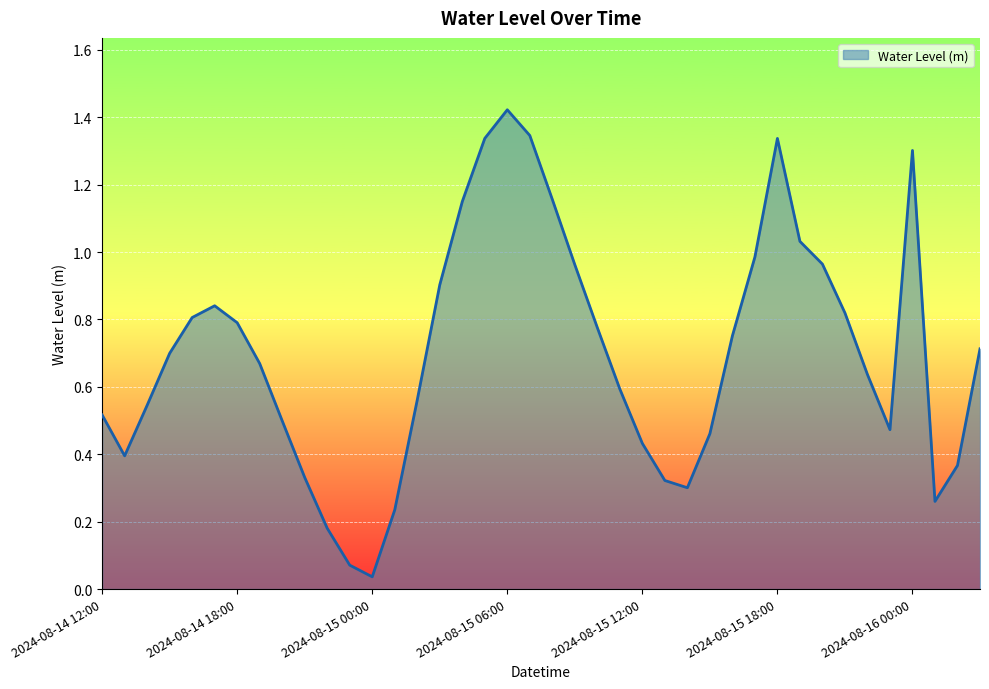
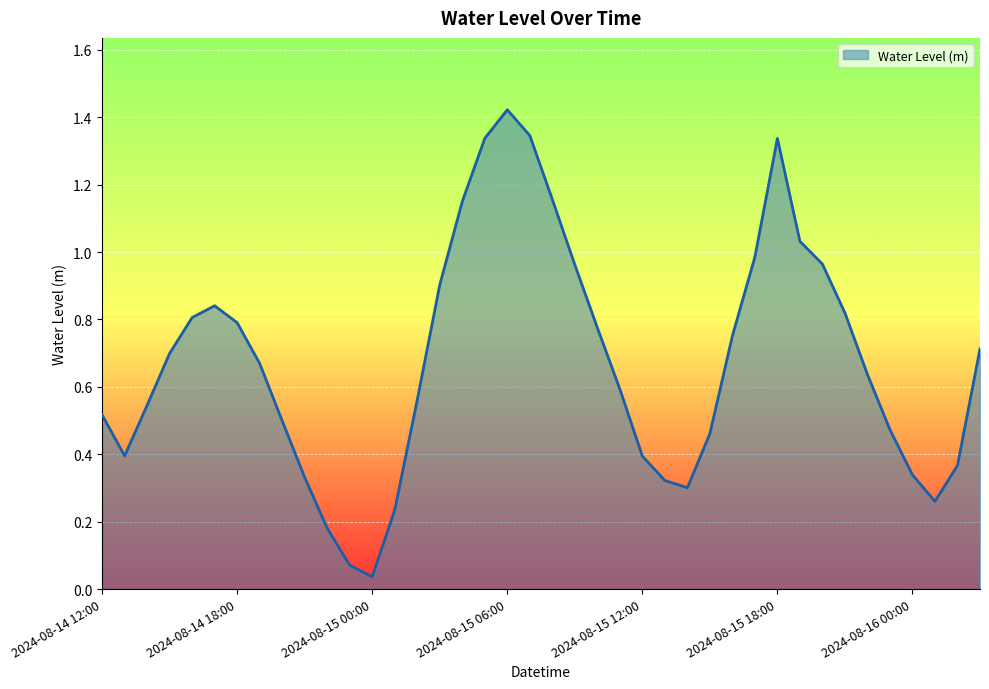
  {
    "2024-08-14 12:00": 0.52,
    "2024-08-14 18:00": 0.79,
    "2024-08-15 00:00": 0.04,
    "2024-08-15 06:00": 1.42,
-   "2024-08-15 12:00": 0.43,
+   "2024-08-15 12:00": 0.39,
    "2024-08-15 18:00": 1.34,
-   "2024-08-16 00:00": 1.30
+   "2024-08-16 00:00": 0.34
  }
